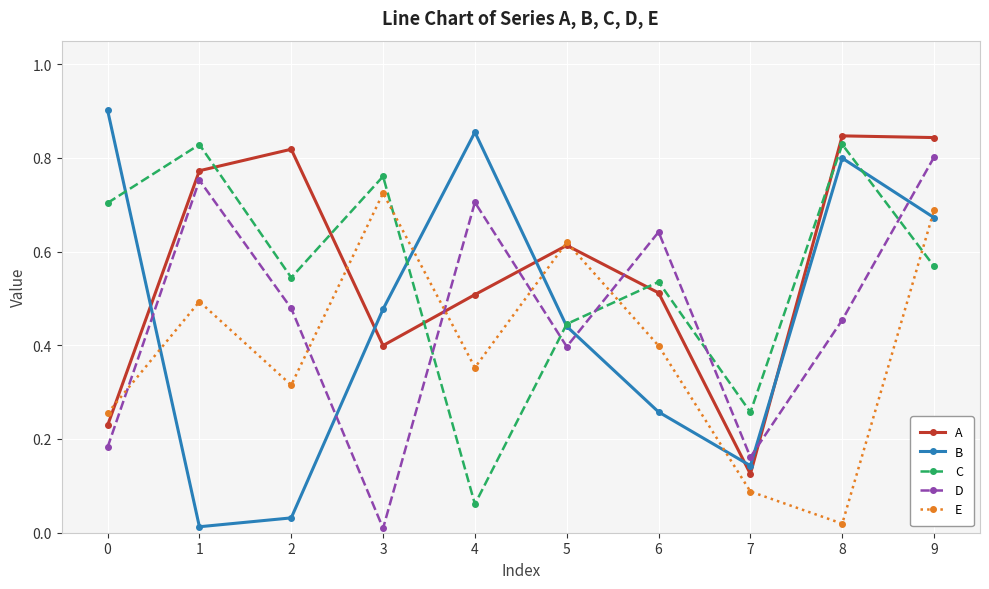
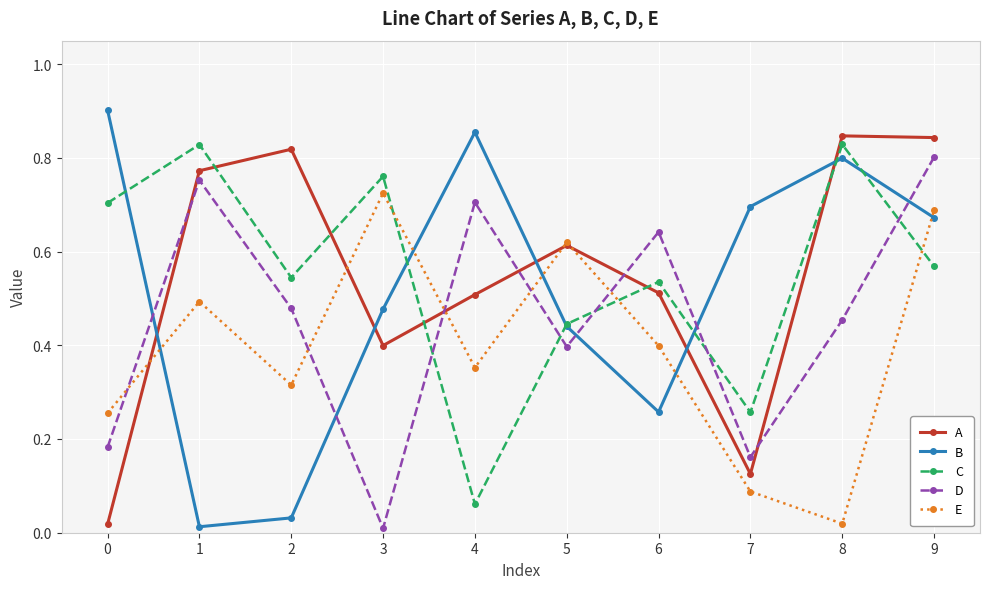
  {
    "A": {
-     "0": 0.23,
+     "0": 0.02,
      "1": 0.77,
      "2": 0.82,
      "3": 0.40,
      "4": 0.51,
      "5": 0.61,
      "6": 0.51,
      "7": 0.13,
      "8": 0.85,
      "9": 0.84
    },
    "B": {
      "0": 0.90,
      "1": 0.01,
      "2": 0.03,
      "3": 0.48,
      "4": 0.85,
      "6": 0.26,
-     "7": 0.14,
+     "7": 0.70,
      "8": 0.80,
      "9": 0.67
    },
    "C": {
      "0": 0.70,
      "1": 0.83,
      "2": 0.54,
      "3": 0.76,
      "4": 0.06,
      "6": 0.54,
      "7": 0.26,
      "8": 0.83,
      "9": 0.57
    },
    "D": {
      "0": 0.18,
      "1": 0.75,
      "2": 0.48,
      "3": 0.01,
      "4": 0.70,
      "5": 0.40,
      "6": 0.64,
      "7": 0.16,
      "8": 0.45,
      "9": 0.80
    },
    "E": {
      "0": 0.26,
      "1": 0.49,
      "2": 0.32,
      "3": 0.72,
      "4": 0.35,
      "5": 0.62,
      "6": 0.40,
      "7": 0.09,
      "8": 0.02,
      "9": 0.69
    }
  }
